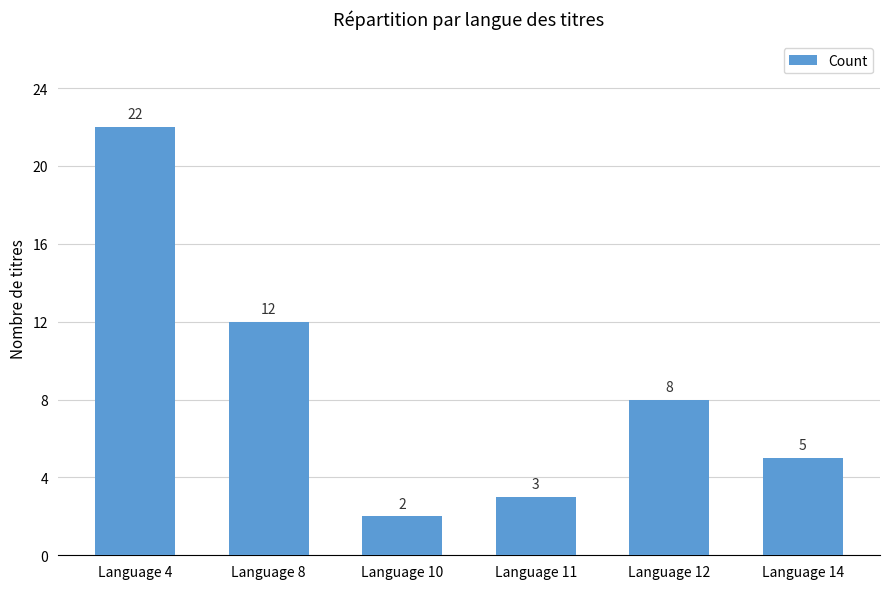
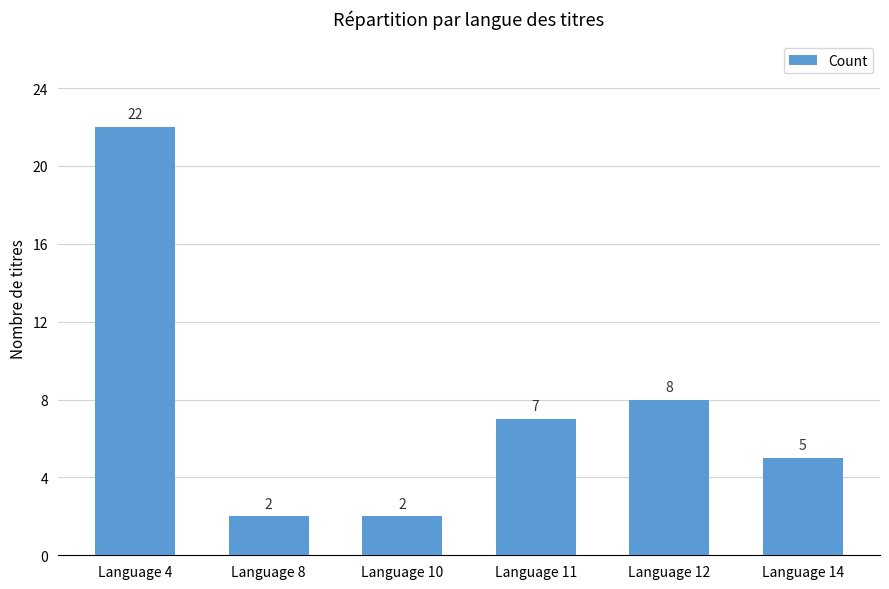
  {
    "Language 4": 22,
-   "Language 8": 12,
+   "Language 8": 2,
    "Language 10": 2,
-   "Language 11": 3,
+   "Language 11": 7,
    "Language 12": 8,
    "Language 14": 5
  }
